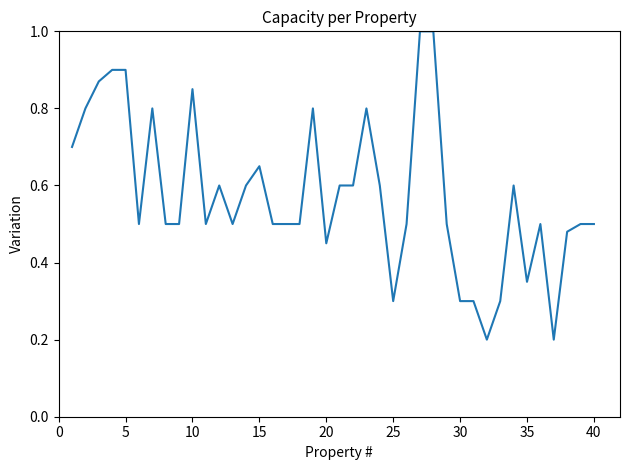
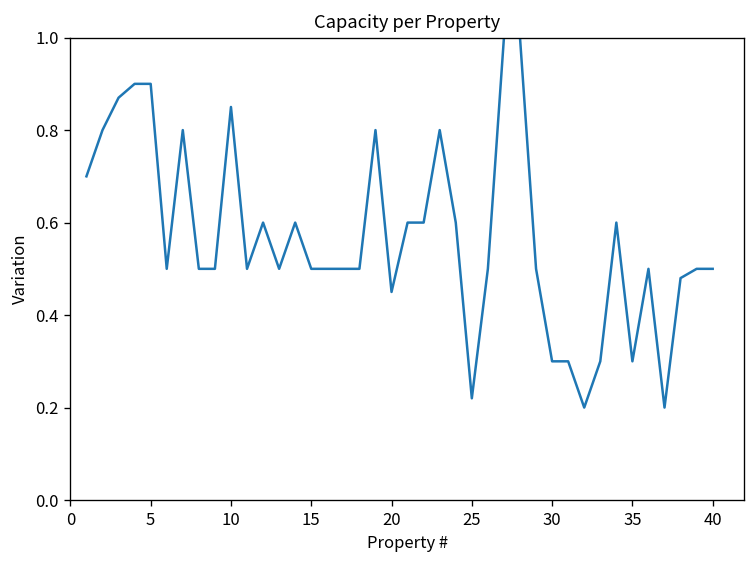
  {
    "5": 0.90,
    "10": 0.85,
-   "15": 0.65,
+   "15": 0.50,
    "20": 0.45,
-   "25": 0.30,
+   "25": 0.22,
    "30": 0.30,
-   "35": 0.35,
+   "35": 0.30,
    "40": 0.50
  }
